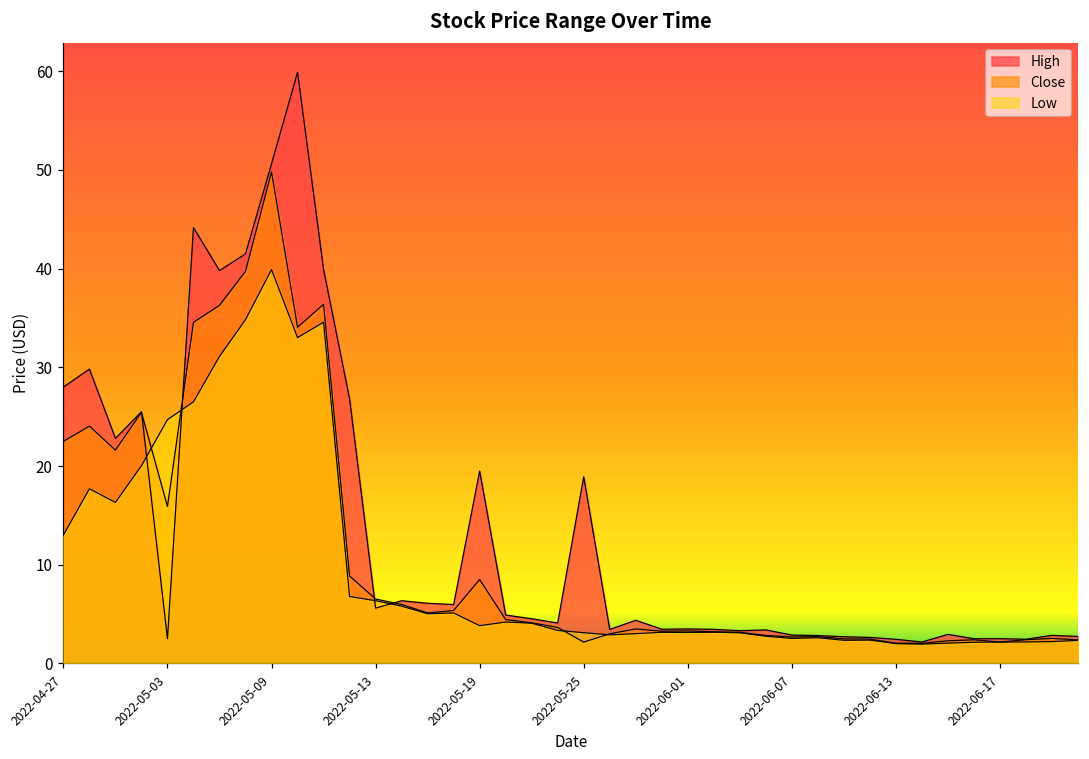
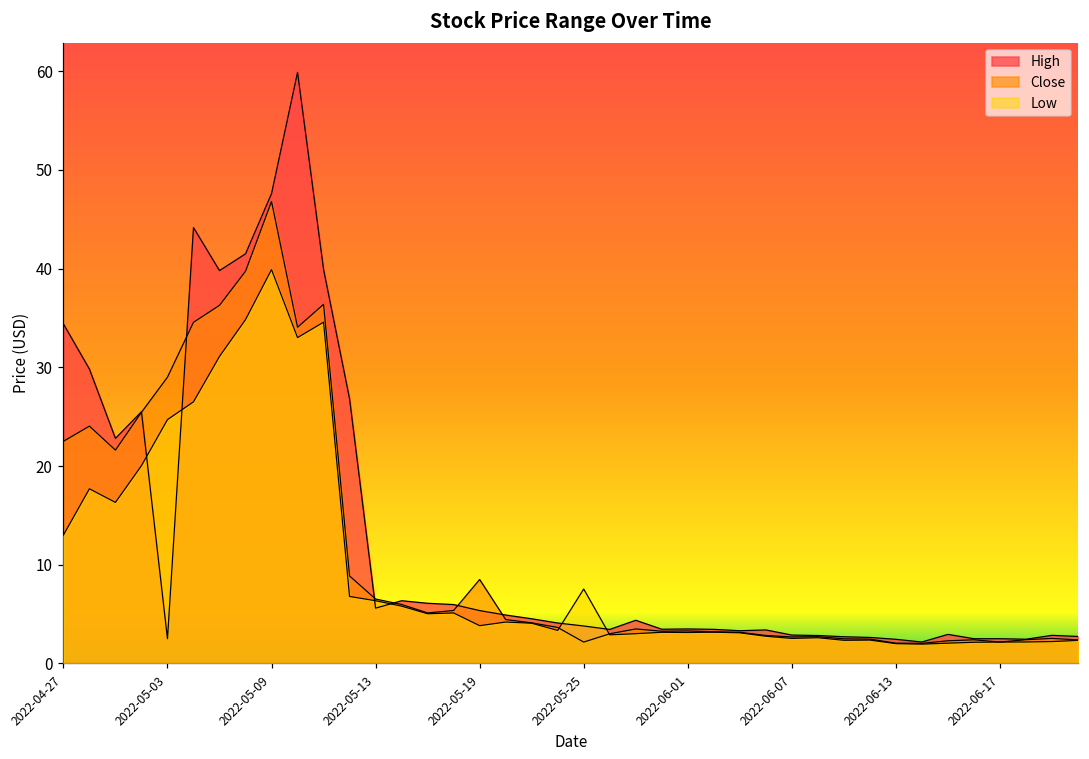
  {
    "High": {
-     "2022-04-27": 28,
+     "2022-04-27": 34,
      "2022-05-03": 3,
-     "2022-05-09": 51,
+     "2022-05-09": 48,
      "2022-05-13": 6,
-     "2022-05-19": 19,
-     "2022-05-25": 19,
+     "2022-05-19": 5,
+     "2022-05-25": 4,
      "2022-06-13": 2,
      "2022-06-17": 3
    },
    "Close": {
      "2022-04-27": 23,
-     "2022-05-03": 16,
-     "2022-05-09": 50,
+     "2022-05-03": 29,
+     "2022-05-09": 47,
      "2022-05-19": 9,
      "2022-05-25": 2
    },
    "Low": {
      "2022-04-27": 13,
      "2022-05-03": 25,
      "2022-05-09": 40,
      "2022-05-19": 4,
-     "2022-05-25": 3
+     "2022-05-25": 8
    }
  }
